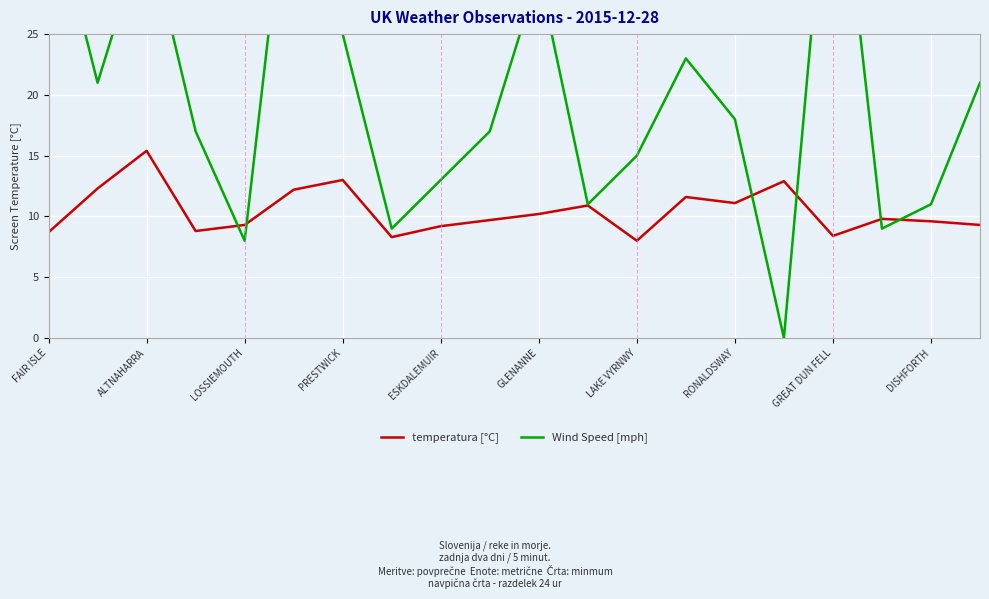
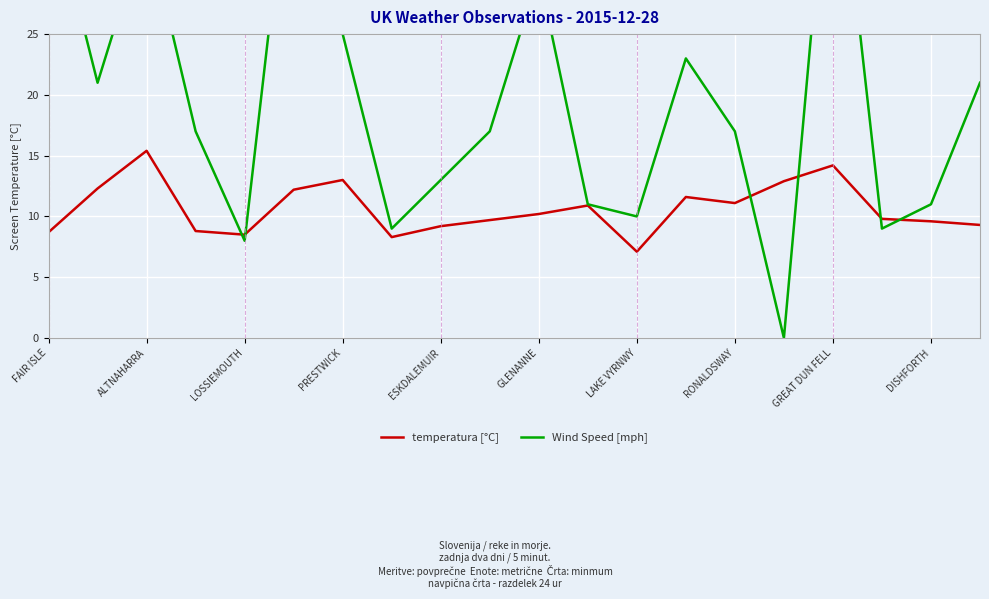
  {
    "temperatura [°C]": {
      "FAIR ISLE": 8.7,
      "ALTNAHARRA": 15.4,
-     "LOSSIEMOUTH": 9.3,
+     "LOSSIEMOUTH": 8.5,
      "PRESTWICK": 13.0,
      "ESKDALEMUIR": 9.2,
      "GLENANNE": 10.2,
-     "LAKE VYRNWY": 8.0,
+     "LAKE VYRNWY": 7.1,
      "RONALDSWAY": 11.1,
-     "GREAT DUN FELL": 8.4,
+     "GREAT DUN FELL": 14.2,
      "DISHFORTH": 9.6
    },
    "Wind Speed [mph]": {
      "LOSSIEMOUTH": 8,
      "PRESTWICK": 25,
      "ESKDALEMUIR": 13,
-     "LAKE VYRNWY": 15,
-     "RONALDSWAY": 18,
+     "LAKE VYRNWY": 10,
+     "RONALDSWAY": 17,
      "DISHFORTH": 11
    }
  }
